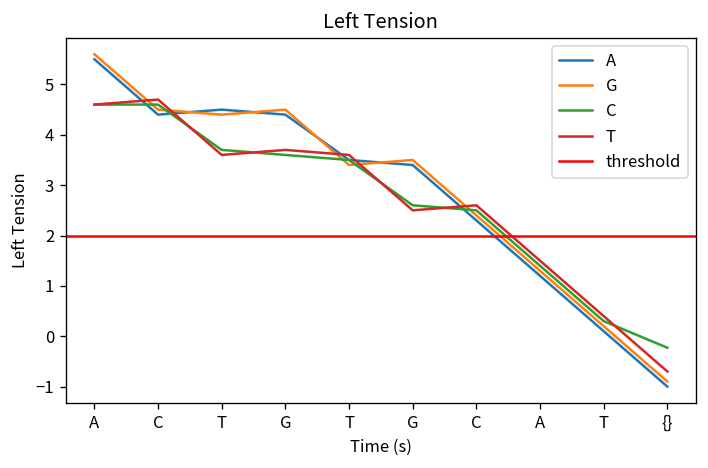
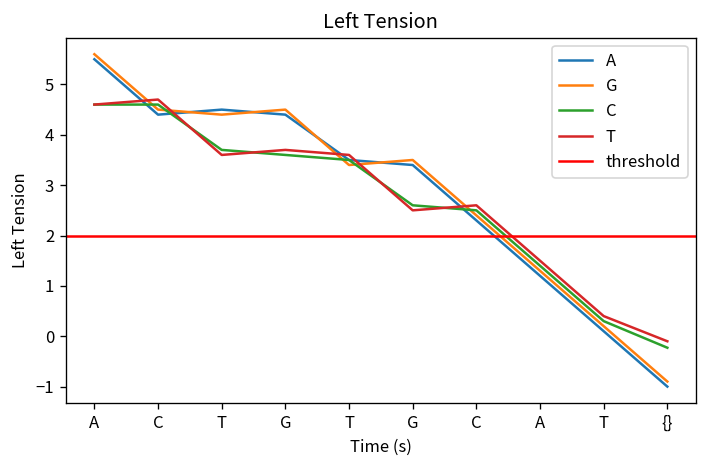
  {
    "A": {
      "{}": -1.0
    },
    "G": {
      "{}": -0.9
    },
    "C": {
      "{}": -0.2
    },
    "T": {
-     "{}": -0.7
+     "{}": -0.1
    }
  }
